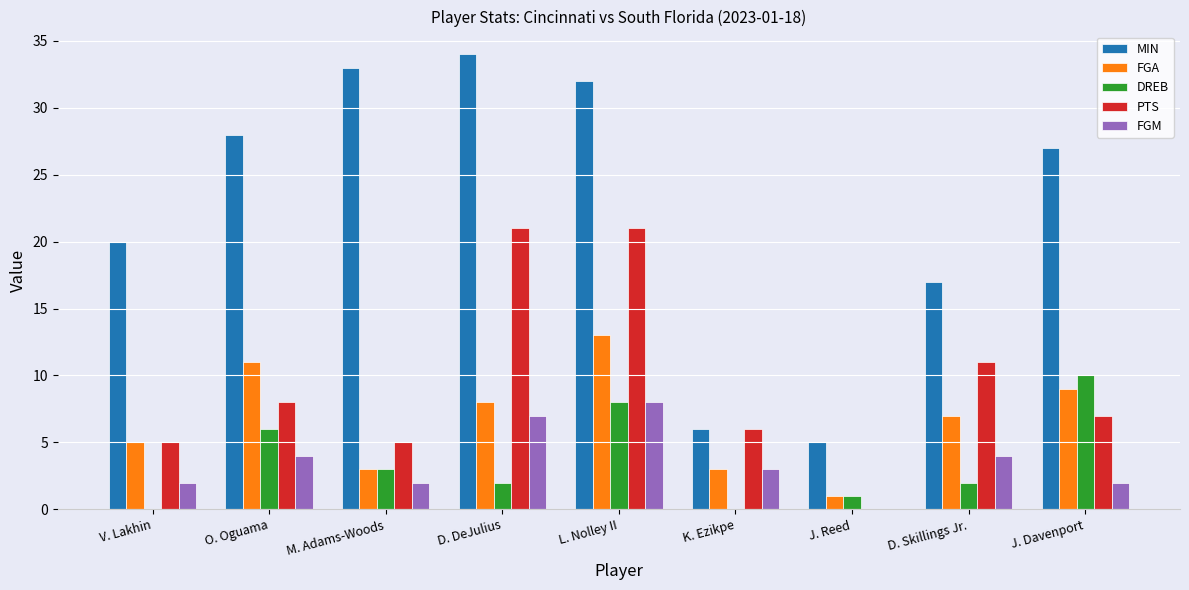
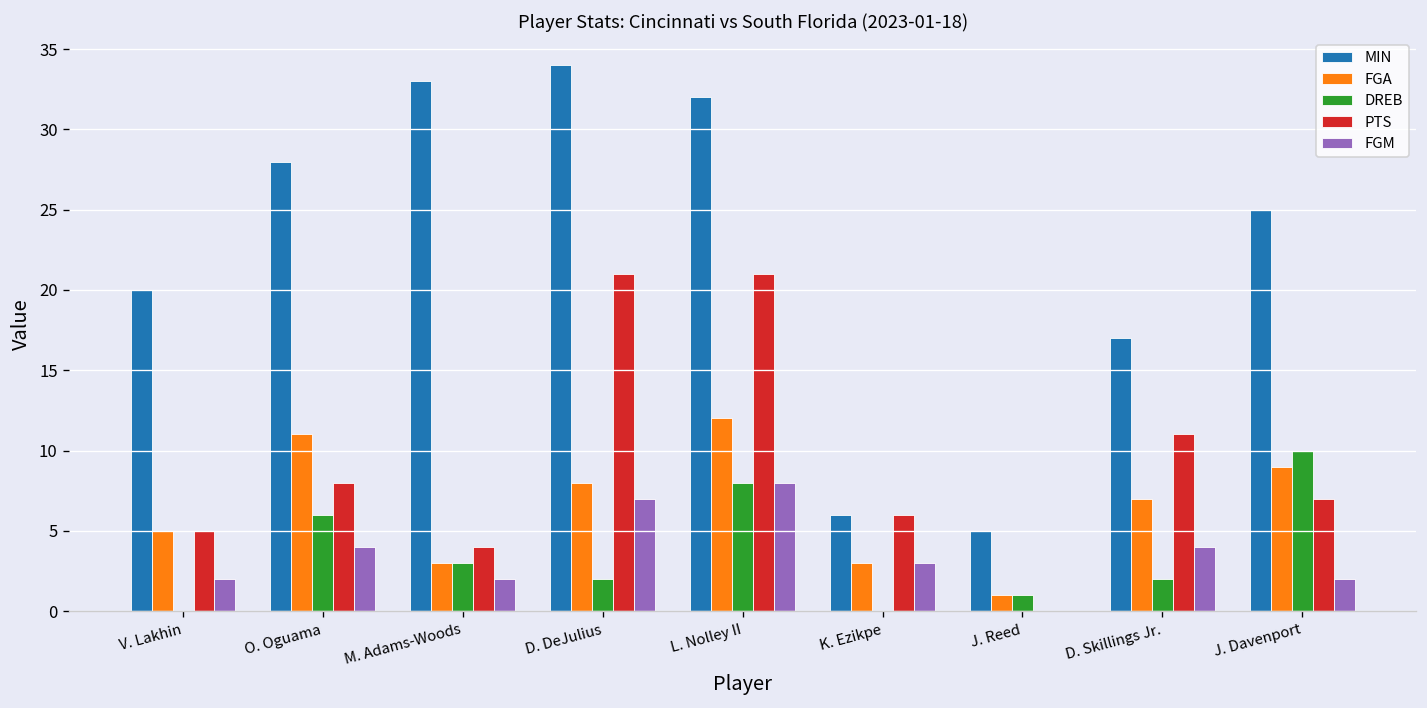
  {
    "MIN": {
      "V. Lakhin": 20,
      "O. Oguama": 28,
      "M. Adams-Woods": 33,
      "D. DeJulius": 34,
      "L. Nolley II": 32,
      "K. Ezikpe": 6,
      "J. Reed": 5,
      "D. Skillings Jr.": 17,
-     "J. Davenport": 27
+     "J. Davenport": 25
    },
    "FGA": {
      "V. Lakhin": 5,
      "O. Oguama": 11,
      "M. Adams-Woods": 3,
      "D. DeJulius": 8,
-     "L. Nolley II": 13,
+     "L. Nolley II": 12,
      "K. Ezikpe": 3,
      "J. Reed": 1,
      "D. Skillings Jr.": 7,
      "J. Davenport": 9
    },
    "DREB": {
      "V. Lakhin": 0,
      "O. Oguama": 6,
      "M. Adams-Woods": 3,
      "D. DeJulius": 2,
      "L. Nolley II": 8,
      "K. Ezikpe": 0,
      "J. Reed": 1,
      "D. Skillings Jr.": 2,
      "J. Davenport": 10
    },
    "PTS": {
      "V. Lakhin": 5,
      "O. Oguama": 8,
-     "M. Adams-Woods": 5,
+     "M. Adams-Woods": 4,
      "D. DeJulius": 21,
      "L. Nolley II": 21,
      "K. Ezikpe": 6,
      "J. Reed": 0,
      "D. Skillings Jr.": 11,
      "J. Davenport": 7
    },
    "FGM": {
      "V. Lakhin": 2,
      "O. Oguama": 4,
      "M. Adams-Woods": 2,
      "D. DeJulius": 7,
      "L. Nolley II": 8,
      "K. Ezikpe": 3,
      "J. Reed": 0,
      "D. Skillings Jr.": 4,
      "J. Davenport": 2
    }
  }
